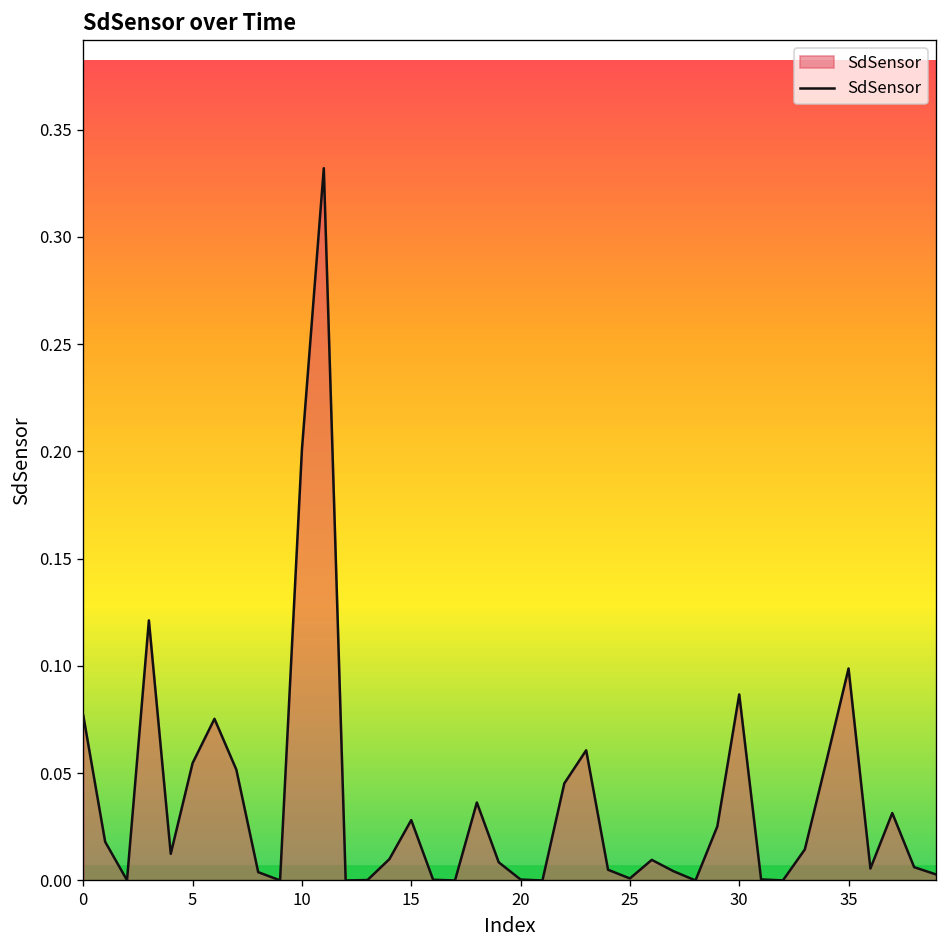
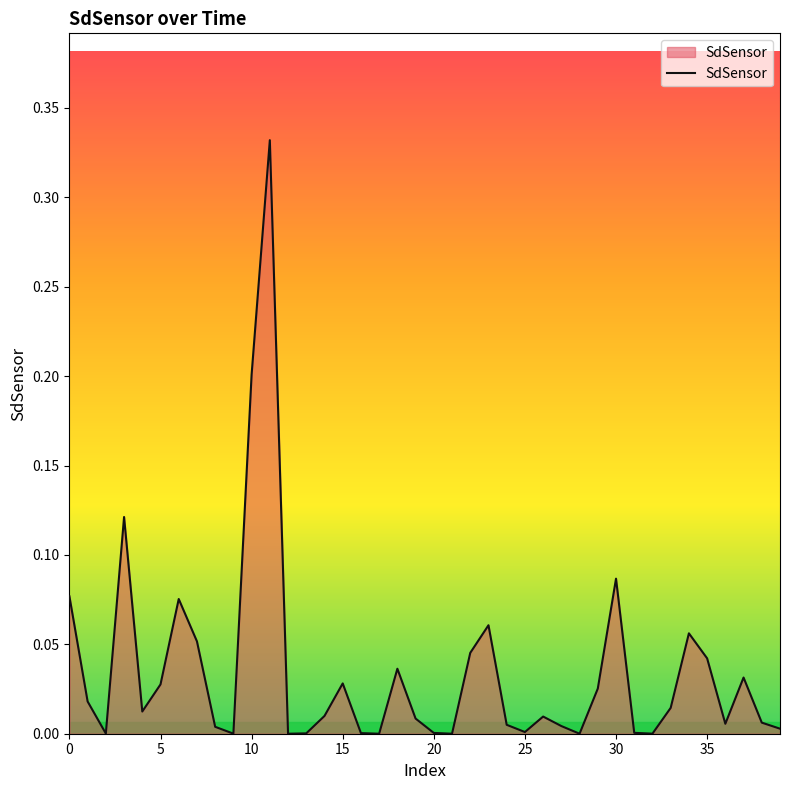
  {
    "0": 0.077,
-   "5": 0.055,
+   "5": 0.028,
    "10": 0.201,
    "15": 0.028,
    "30": 0.087,
-   "35": 0.099
+   "35": 0.042
  }
